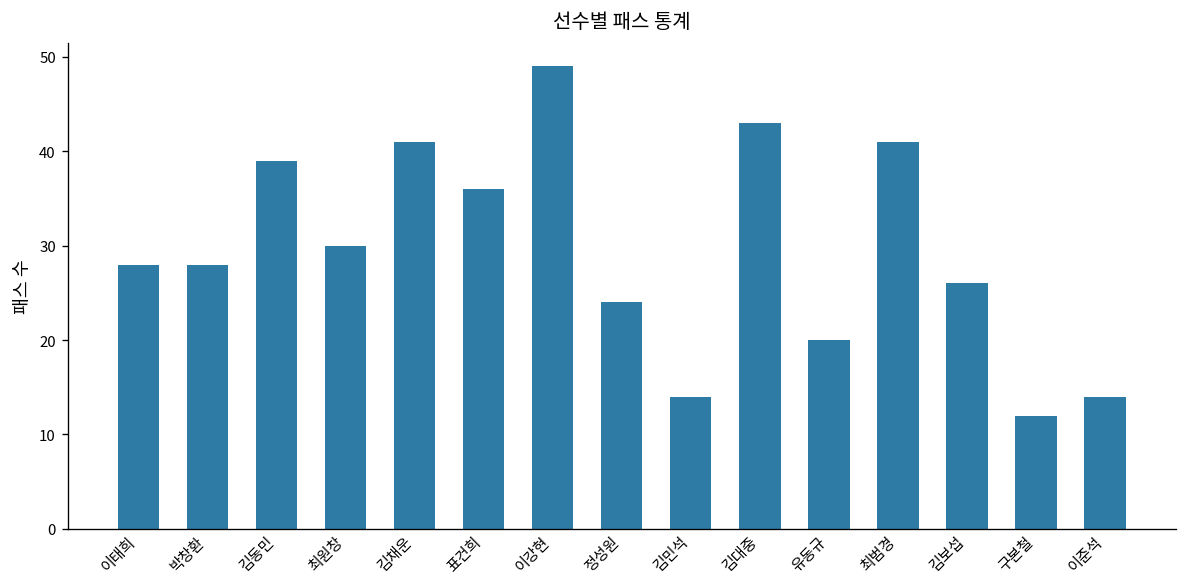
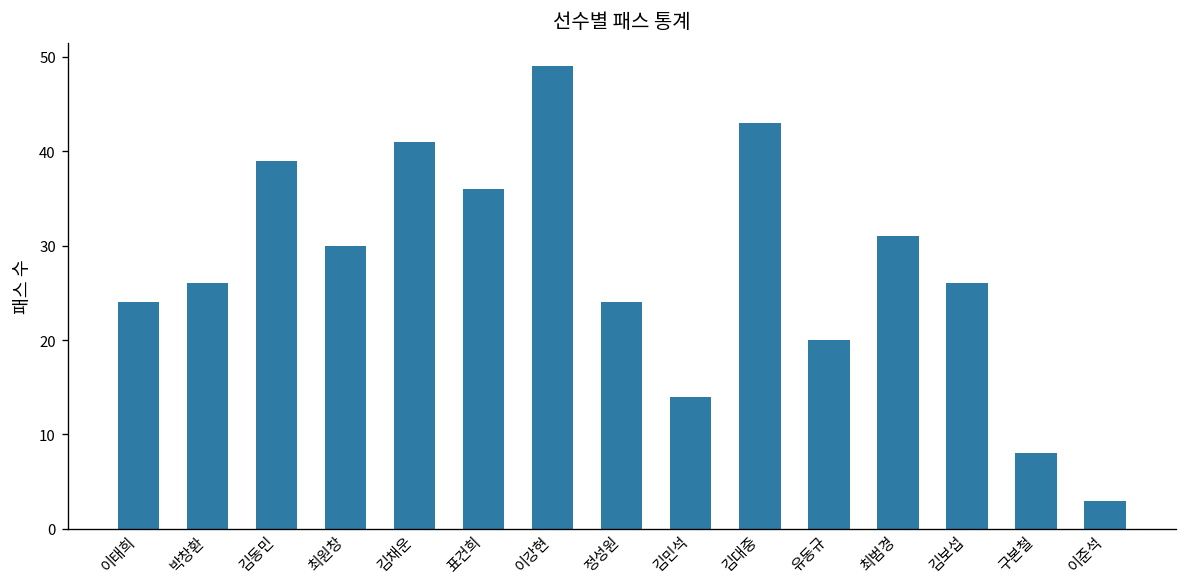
  {
-   "이태희": 28,
-   "박창환": 28,
+   "이태희": 24,
+   "박창환": 26,
    "김동민": 39,
    "최원창": 30,
    "김채운": 41,
    "표건희": 36,
    "이강현": 49,
    "정성원": 24,
    "김민석": 14,
    "김대중": 43,
    "유동규": 20,
-   "최범경": 41,
+   "최범경": 31,
    "김보섭": 26,
-   "구본철": 12,
-   "이준석": 14
+   "구본철": 8,
+   "이준석": 3
  }
